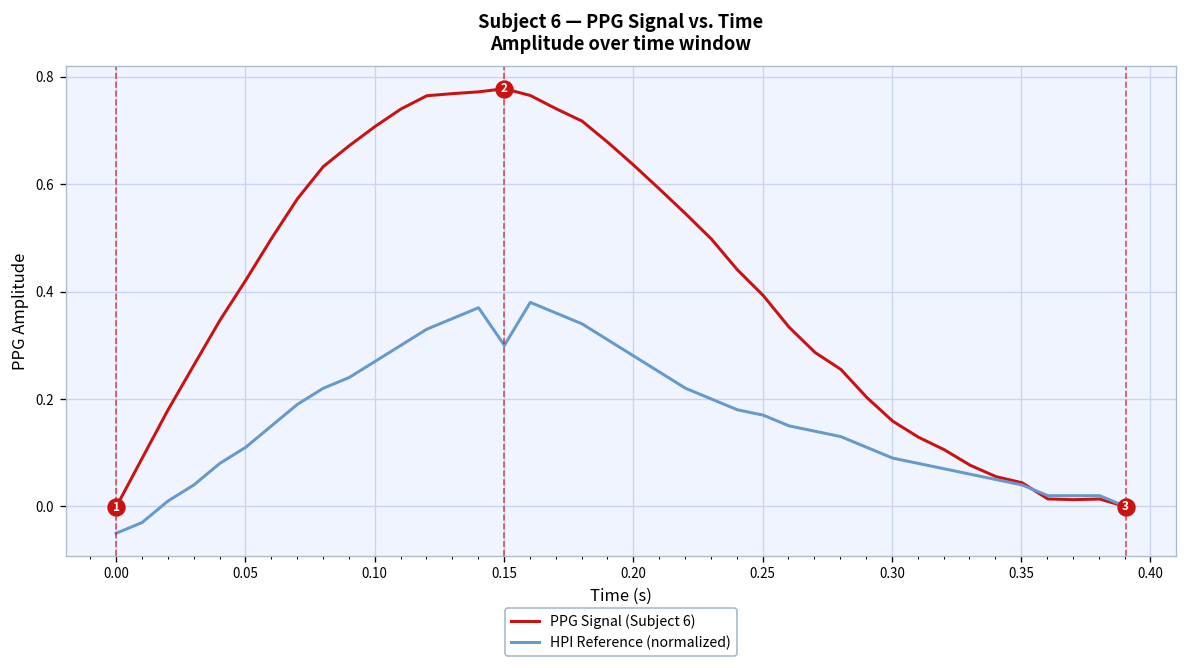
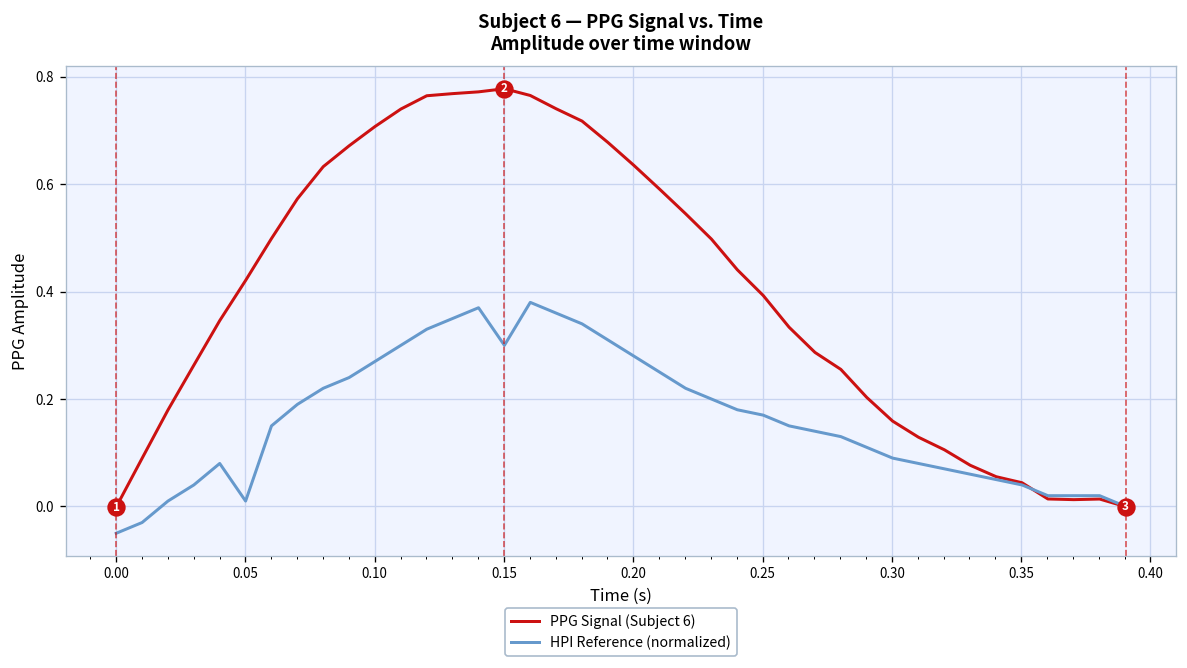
  {
    "HPI Reference (normalized)": {
      "0.00": -0.05,
-     "0.05": 0.11,
+     "0.05": 0.01,
      "0.10": 0.27,
      "0.15": 0.30
    }
  }
